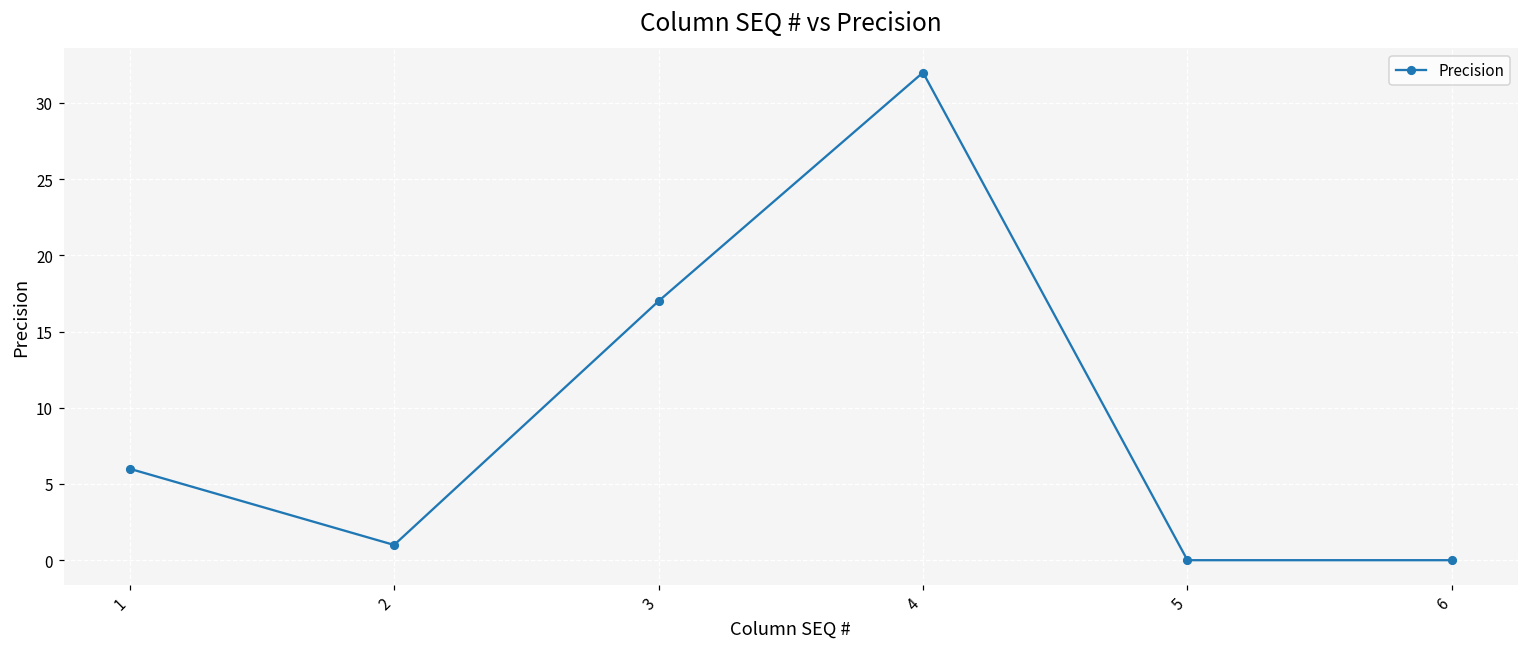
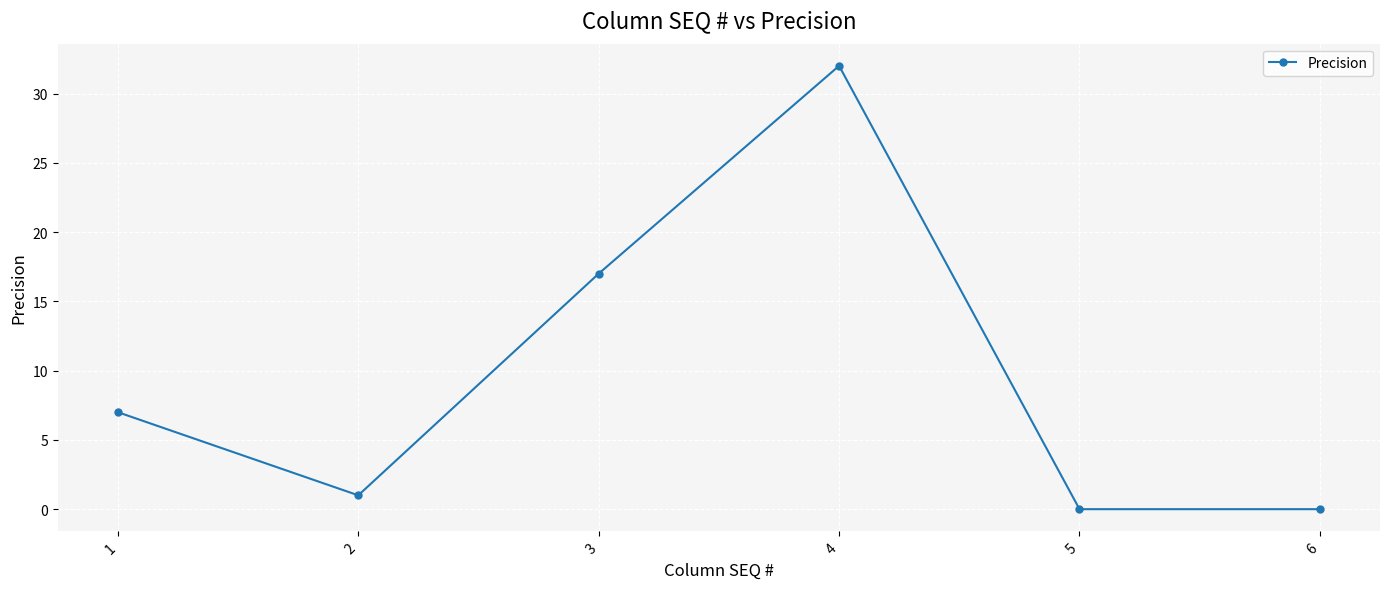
  {
-   "1": 6,
+   "1": 7,
    "2": 1,
    "3": 17,
    "4": 32,
    "5": 0,
    "6": 0
  }
